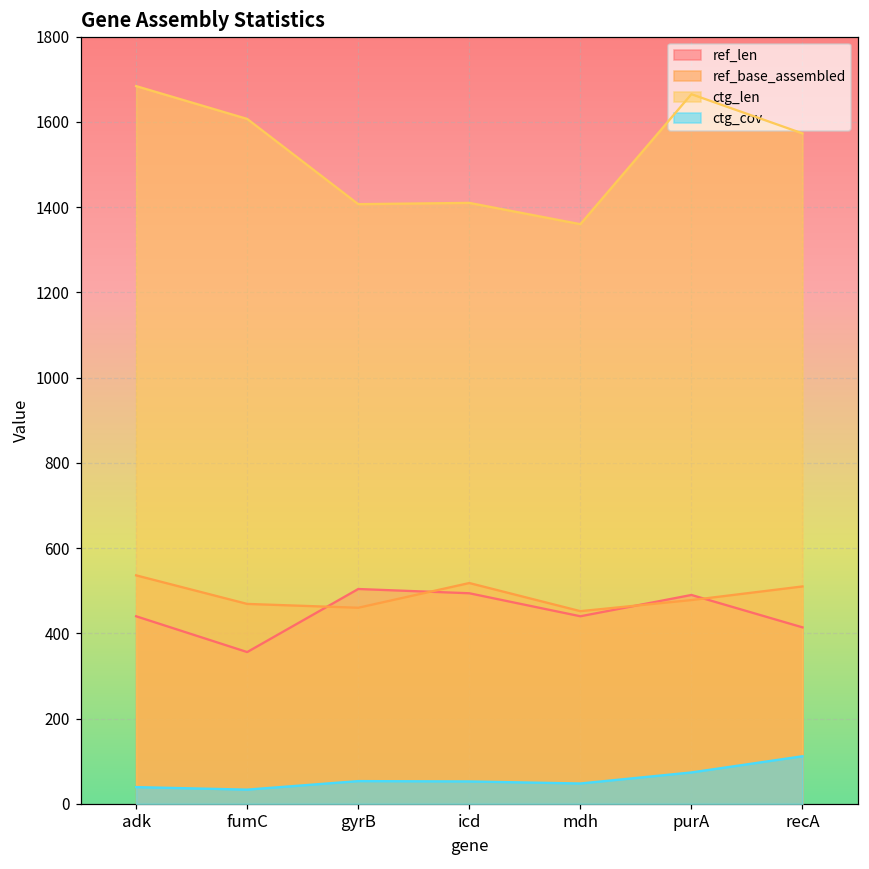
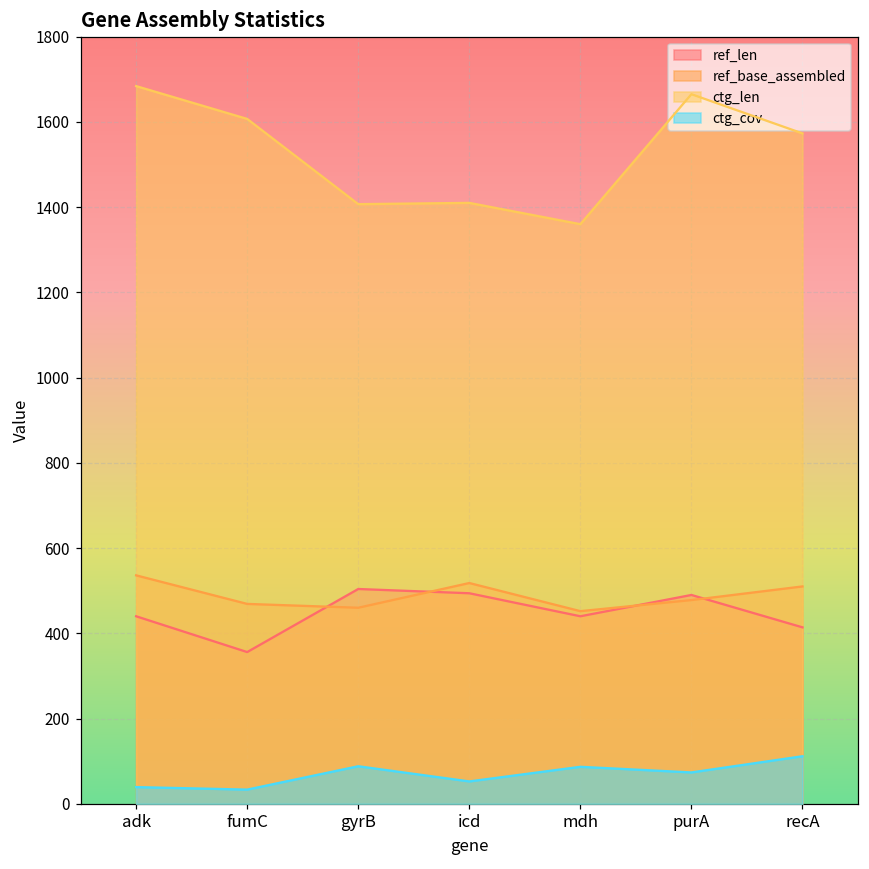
  {
    "ctg_cov": {
      "adk": 40,
      "fumC": 30,
-     "gyrB": 50,
+     "gyrB": 90,
      "icd": 50,
-     "mdh": 50,
+     "mdh": 90,
      "purA": 70,
      "recA": 110
    }
  }
